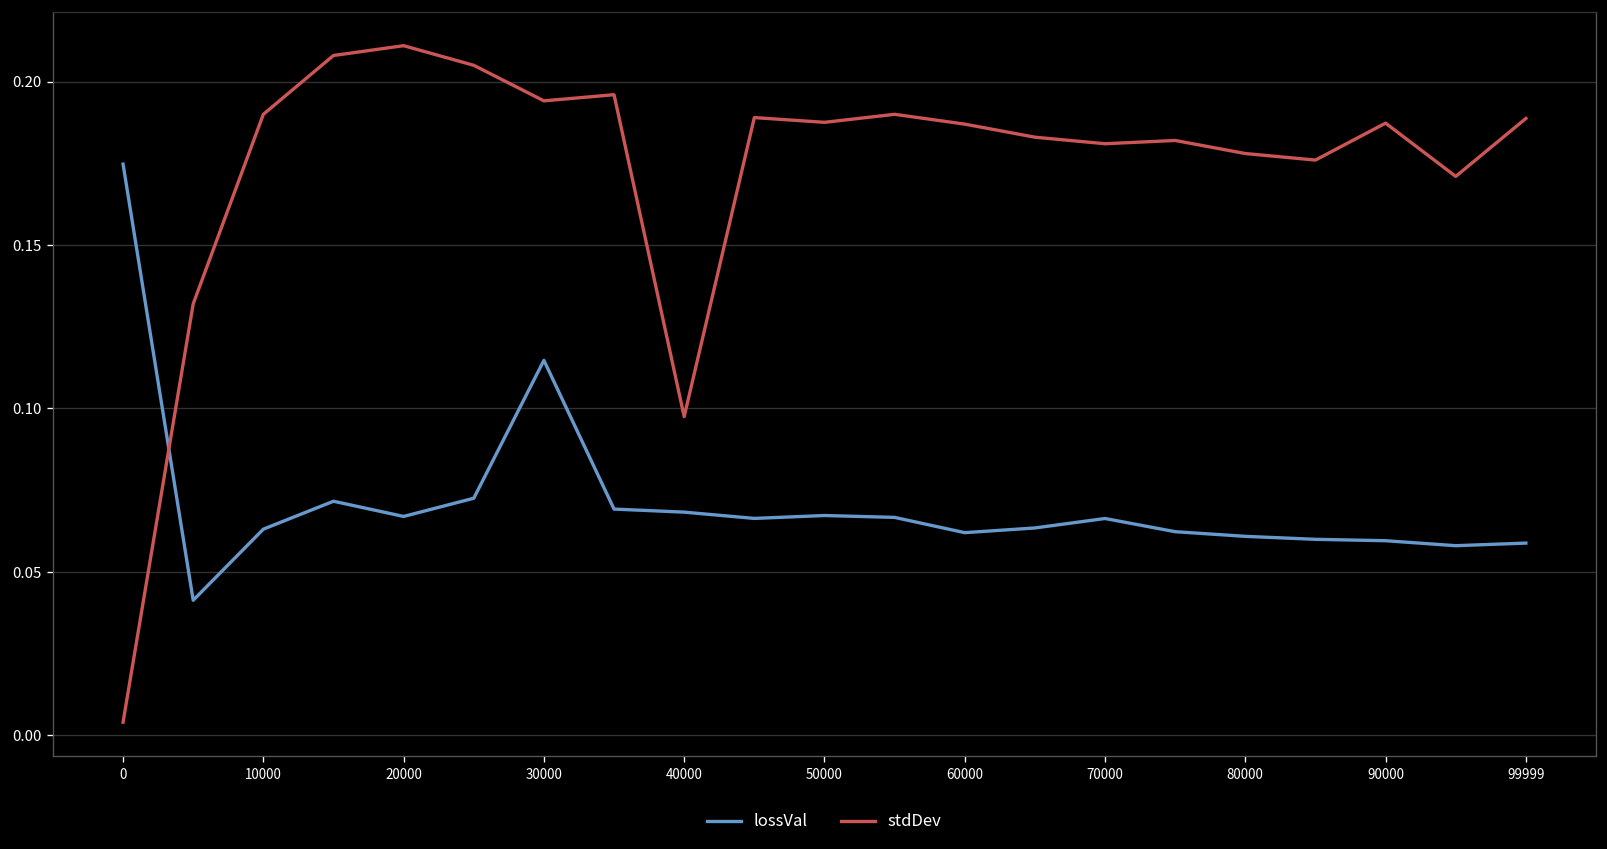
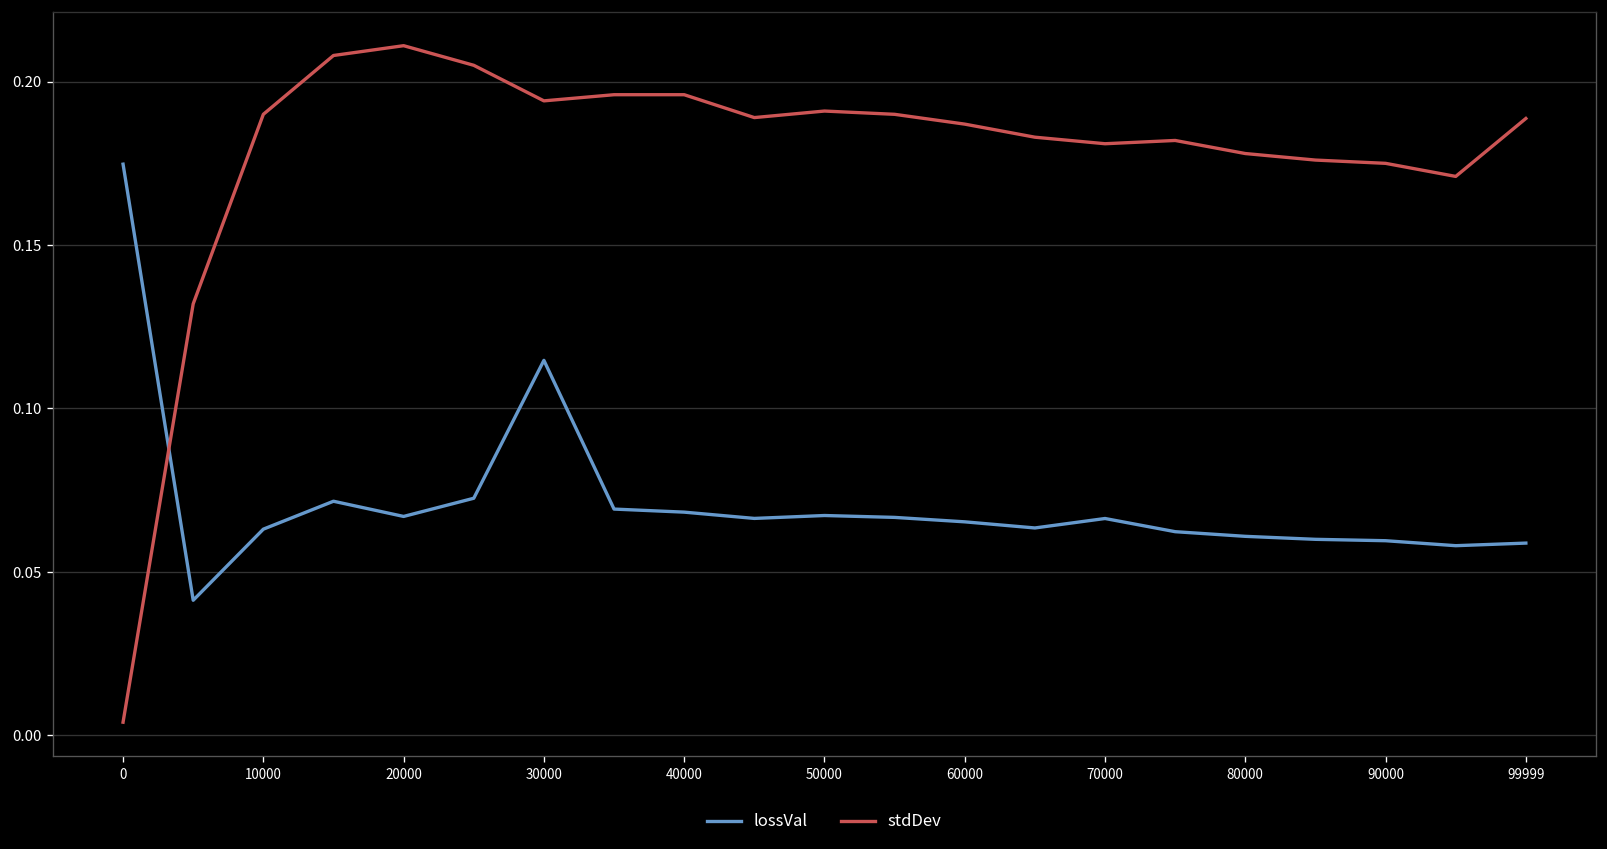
  {
    "lossVal": {
      "0": 0.175,
      "10000": 0.063,
      "20000": 0.067,
      "30000": 0.115,
      "40000": 0.068,
      "50000": 0.067,
-     "60000": 0.062,
+     "60000": 0.065,
      "70000": 0.066,
      "80000": 0.061,
      "90000": 0.060,
      "99999": 0.059
    },
    "stdDev": {
      "0": 0.004,
      "10000": 0.190,
      "20000": 0.211,
      "30000": 0.194,
-     "40000": 0.098,
-     "50000": 0.188,
+     "40000": 0.196,
+     "50000": 0.191,
      "60000": 0.187,
      "70000": 0.181,
      "80000": 0.178,
-     "90000": 0.187,
+     "90000": 0.175,
      "99999": 0.189
    }
  }
